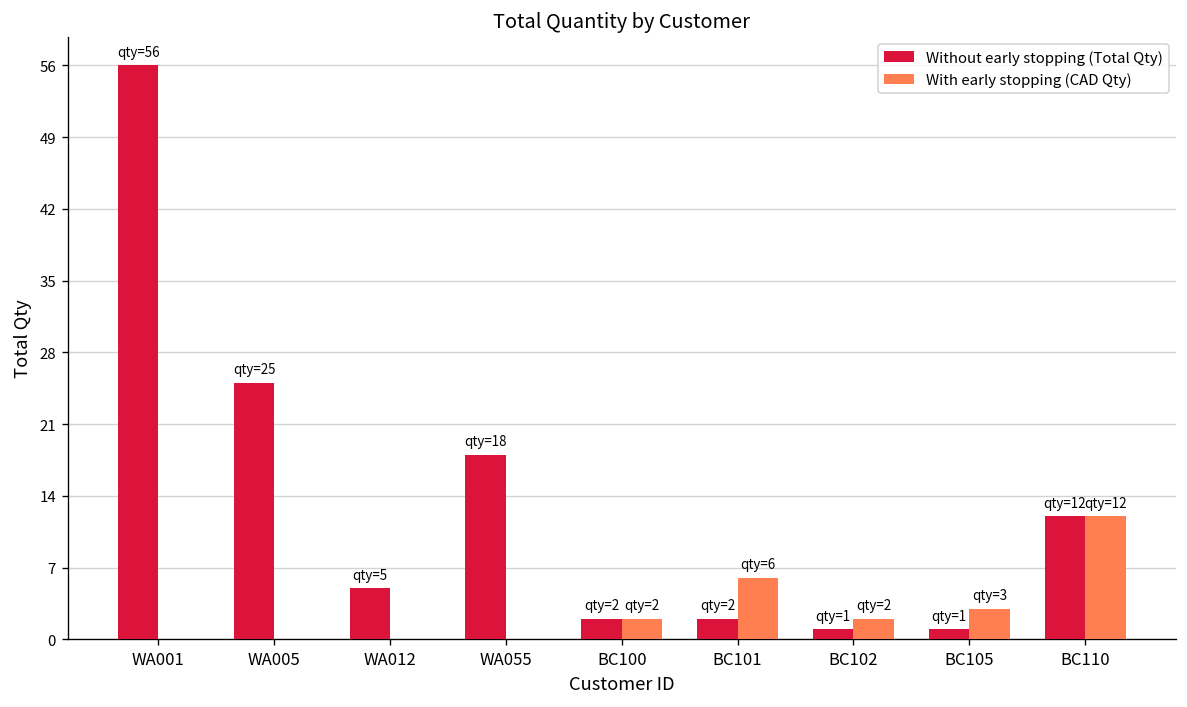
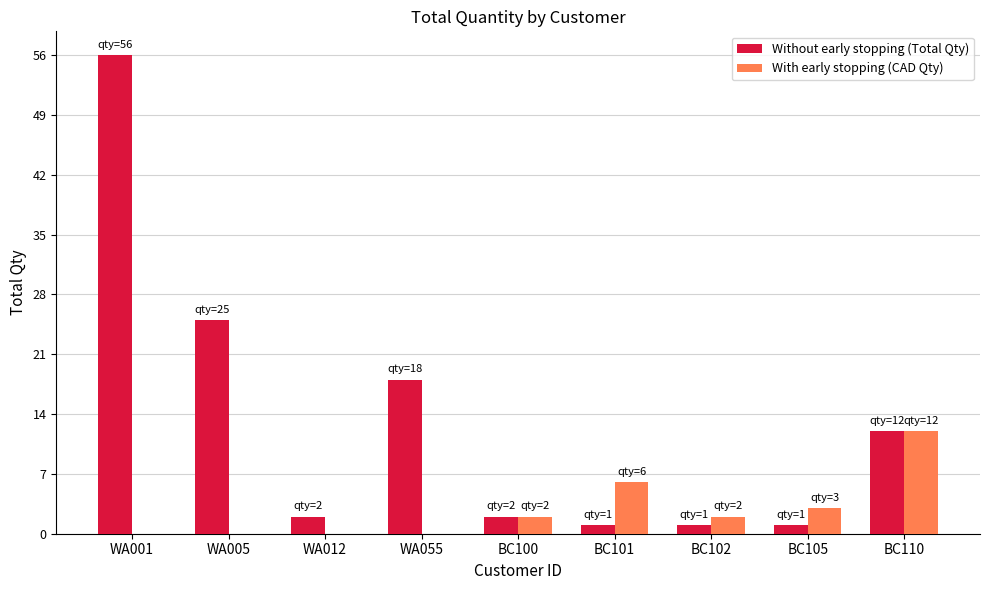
  {
    "Without early stopping (Total Qty)": {
      "WA001": 56,
      "WA005": 25,
-     "WA012": 5,
+     "WA012": 2,
      "WA055": 18,
      "BC100": 2,
-     "BC101": 2,
+     "BC101": 1,
      "BC102": 1,
      "BC105": 1,
      "BC110": 12
    },
    "With early stopping (CAD Qty)": {
      "BC100": 2,
      "BC101": 6,
      "BC102": 2,
      "BC105": 3,
      "BC110": 12
    }
  }
